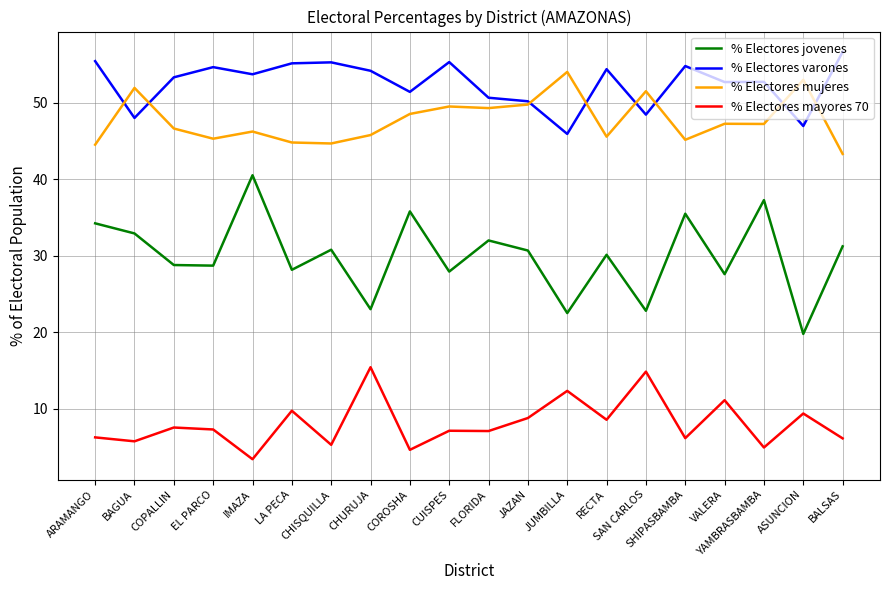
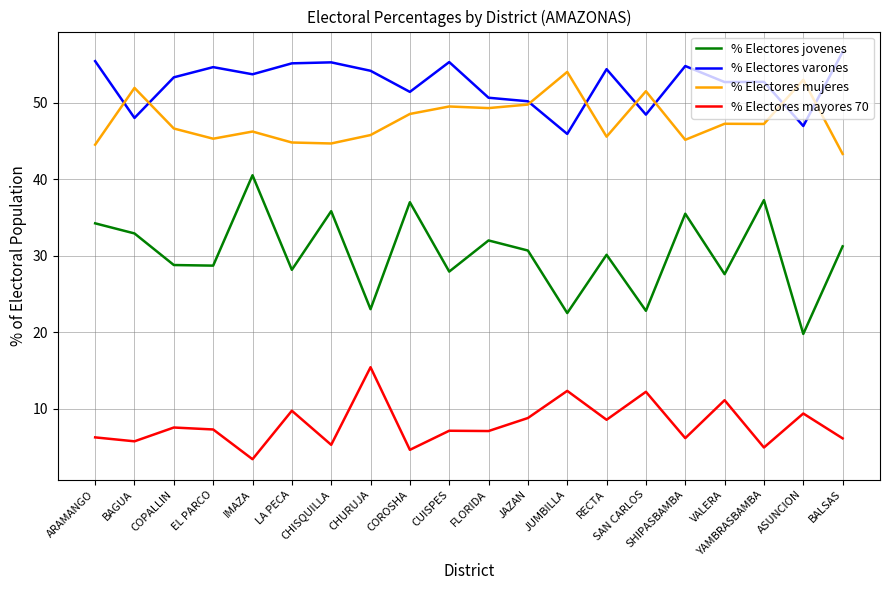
  {
    "% Electores jovenes": {
      "ARAMANGO": 34,
      "BAGUA": 33,
      "COPALLIN": 29,
      "EL PARCO": 29,
      "IMAZA": 41,
      "LA PECA": 28,
-     "CHISQUILLA": 31,
+     "CHISQUILLA": 36,
      "CHURUJA": 23,
-     "COROSHA": 36,
+     "COROSHA": 37,
      "CUISPES": 28,
      "FLORIDA": 32,
      "JAZAN": 31,
      "JUMBILLA": 23,
      "RECTA": 30,
      "SAN CARLOS": 23,
      "SHIPASBAMBA": 36,
      "VALERA": 28,
      "YAMBRASBAMBA": 37,
      "ASUNCION": 20,
      "BALSAS": 31
    },
    "% Electores varones": {
      "ARAMANGO": 55,
      "BAGUA": 48,
      "COPALLIN": 53,
      "EL PARCO": 55,
      "IMAZA": 54,
      "LA PECA": 55,
      "CHISQUILLA": 55,
      "CHURUJA": 54,
      "COROSHA": 51,
      "CUISPES": 55,
      "FLORIDA": 51,
      "JAZAN": 50,
      "JUMBILLA": 46,
      "RECTA": 54,
      "SAN CARLOS": 48,
      "SHIPASBAMBA": 55,
      "ASUNCION": 47
    },
    "% Electores mujeres": {
      "ARAMANGO": 45,
      "BAGUA": 52,
      "COPALLIN": 47,
      "EL PARCO": 45,
      "IMAZA": 46,
      "LA PECA": 45,
      "CHISQUILLA": 45,
      "CHURUJA": 46,
      "COROSHA": 49,
      "CUISPES": 50,
      "FLORIDA": 49,
      "JAZAN": 50,
      "JUMBILLA": 54,
      "RECTA": 46,
      "SAN CARLOS": 52,
      "SHIPASBAMBA": 45,
      "VALERA": 47,
      "YAMBRASBAMBA": 47,
      "BALSAS": 43
    },
    "% Electores mayores 70": {
      "ARAMANGO": 6,
      "BAGUA": 6,
      "COPALLIN": 8,
      "EL PARCO": 7,
      "IMAZA": 3,
      "LA PECA": 10,
      "CHISQUILLA": 5,
      "CHURUJA": 15,
      "COROSHA": 5,
      "CUISPES": 7,
      "FLORIDA": 7,
      "JAZAN": 9,
      "JUMBILLA": 12,
      "RECTA": 9,
-     "SAN CARLOS": 15,
+     "SAN CARLOS": 12,
      "SHIPASBAMBA": 6,
      "VALERA": 11,
      "YAMBRASBAMBA": 5,
      "ASUNCION": 9,
      "BALSAS": 6
    }
  }
